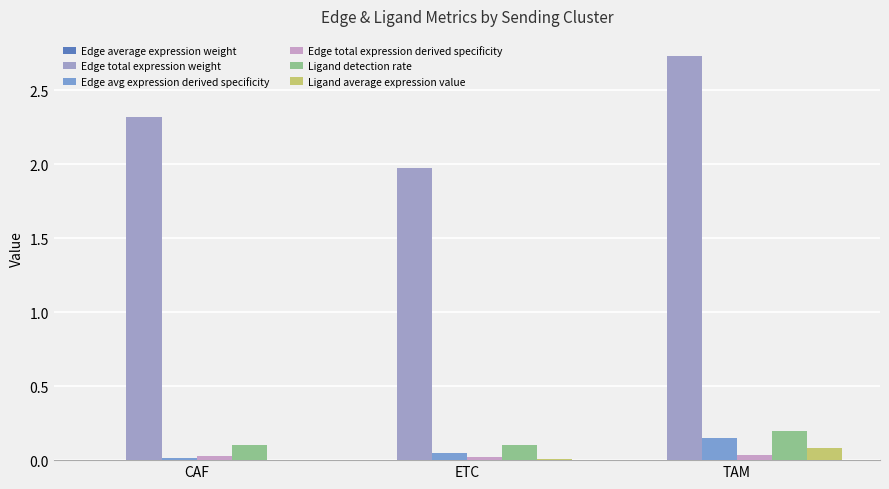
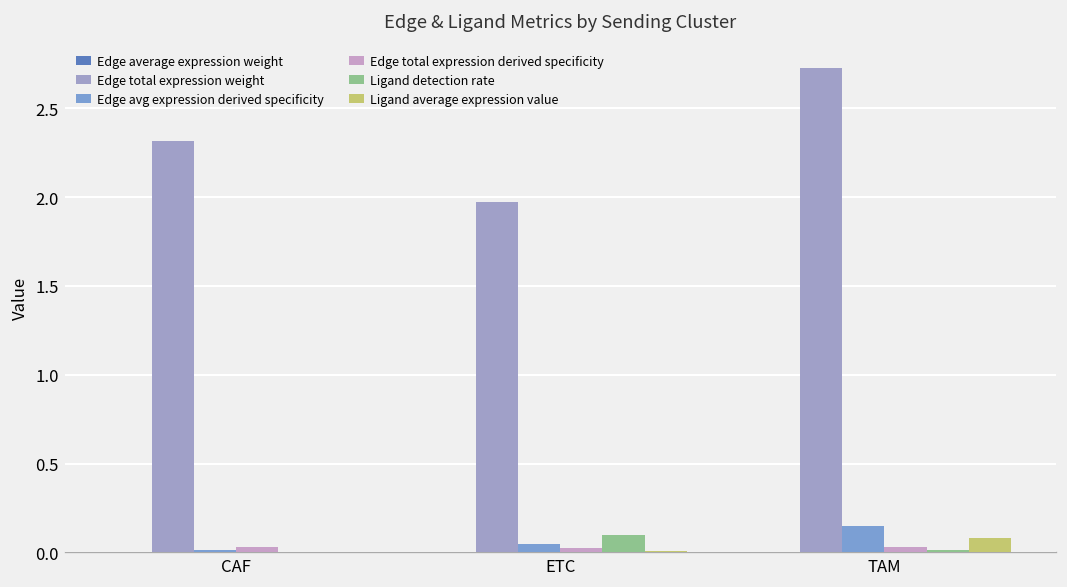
  {
    "Ligand detection rate": {
-     "CAF": 0.10,
+     "CAF": 0.00,
      "ETC": 0.10,
-     "TAM": 0.20
+     "TAM": 0.01
    },
    "Ligand average expression value": {
      "TAM": 0.08
    }
  }
